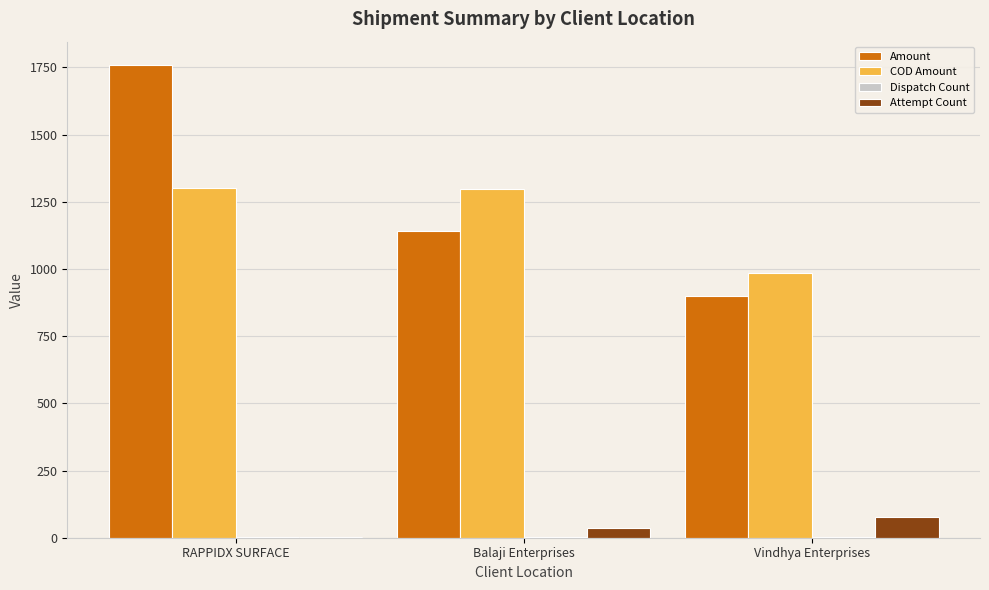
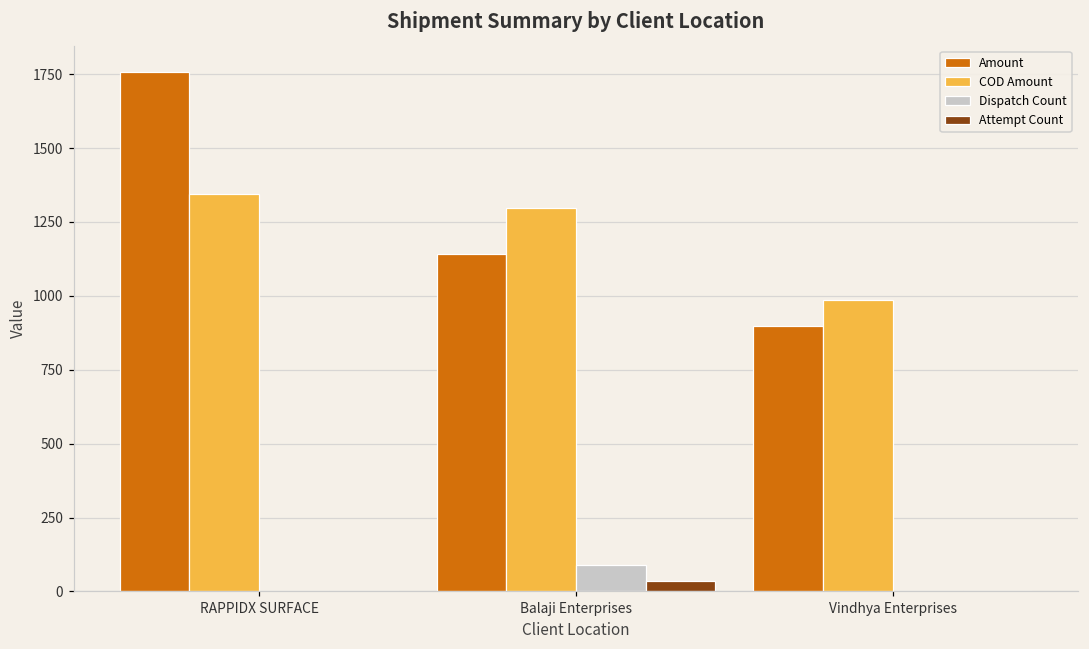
  {
    "Amount": {
      "RAPPIDX SURFACE": 1760,
      "Balaji Enterprises": 1140,
      "Vindhya Enterprises": 900
    },
    "COD Amount": {
-     "RAPPIDX SURFACE": 1300,
+     "RAPPIDX SURFACE": 1350,
      "Balaji Enterprises": 1300,
      "Vindhya Enterprises": 990
    },
    "Dispatch Count": {
-     "Balaji Enterprises": 0
+     "Balaji Enterprises": 90
    },
    "Attempt Count": {
      "Balaji Enterprises": 40,
-     "Vindhya Enterprises": 80
+     "Vindhya Enterprises": 0
    }
  }
